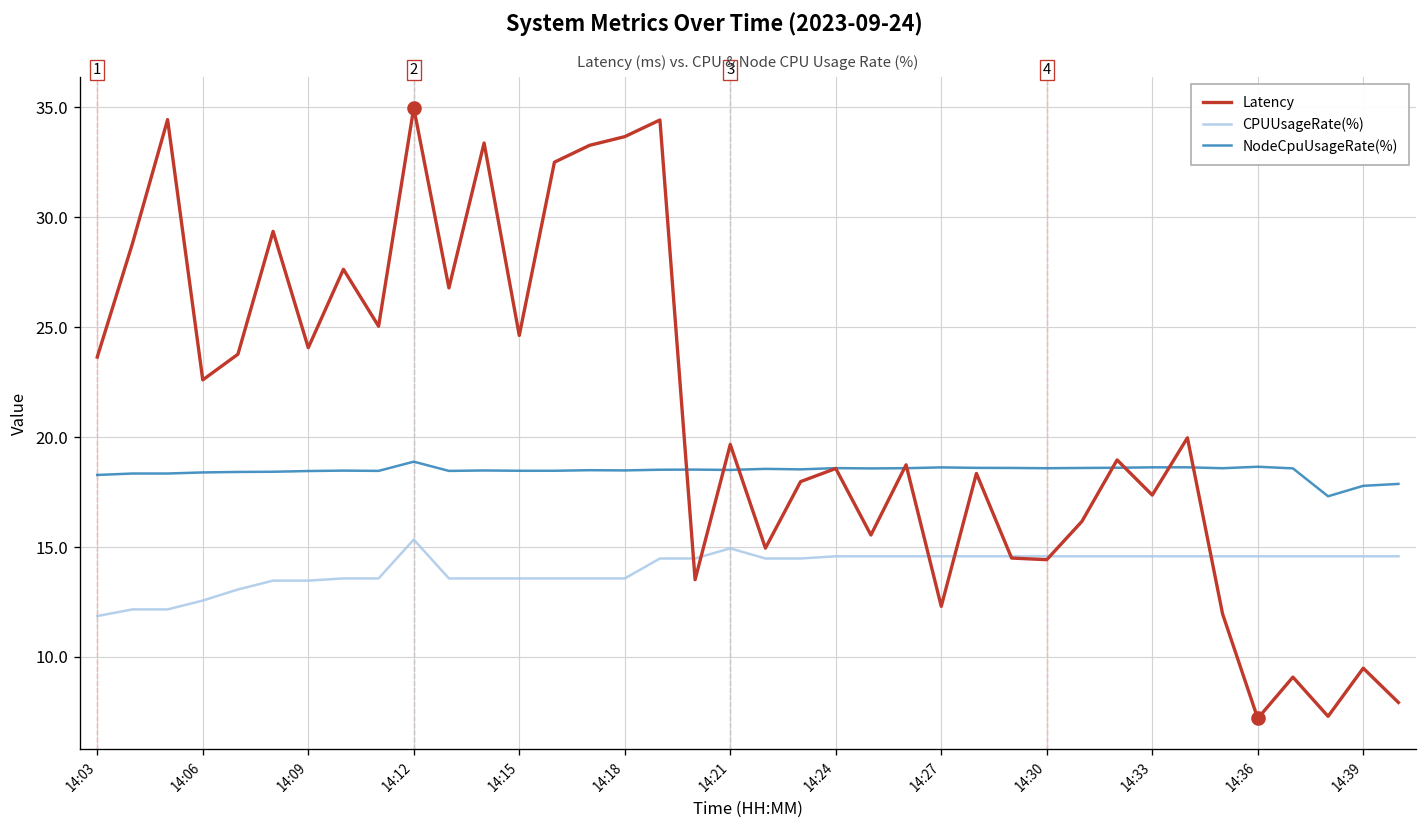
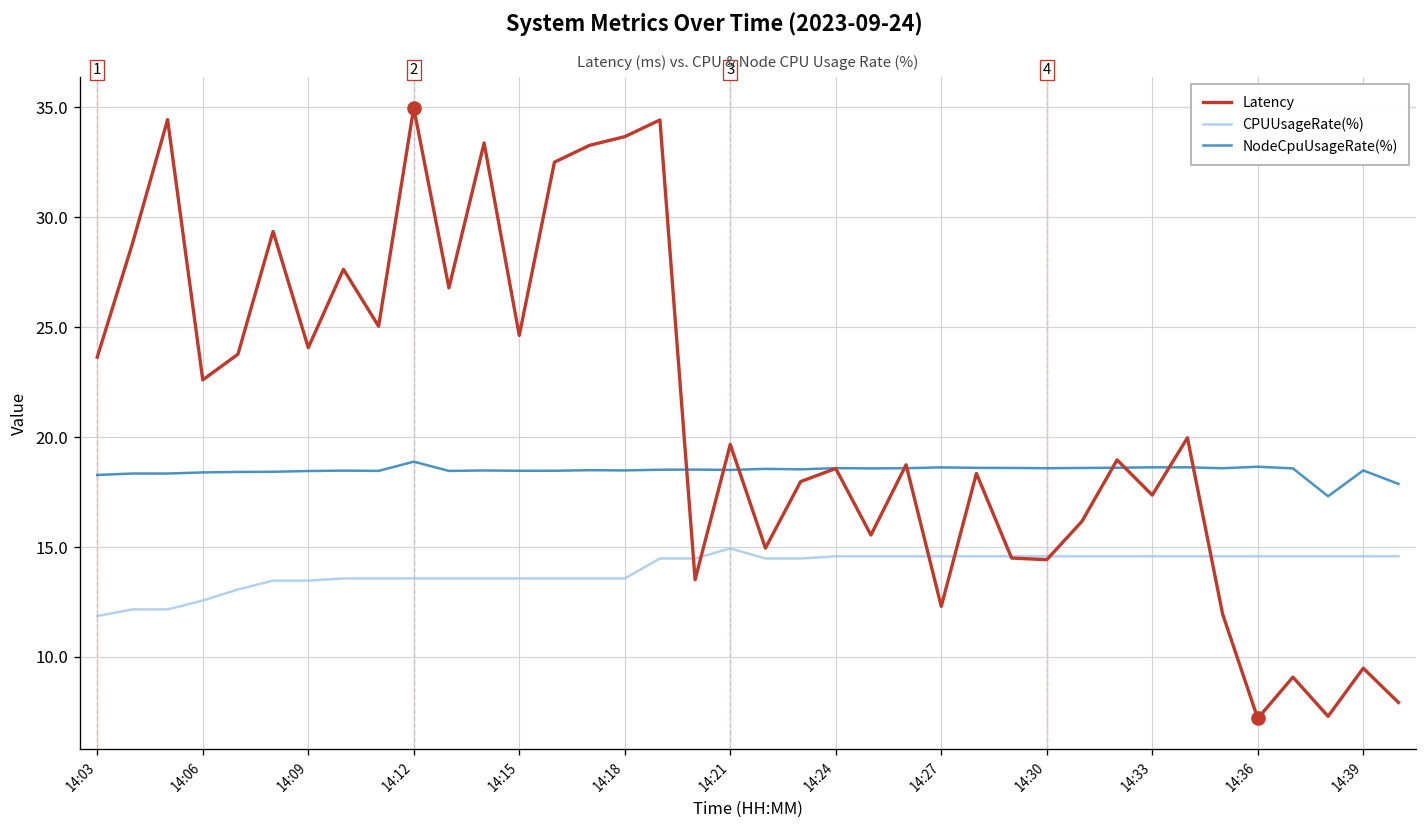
  {
    "CPUUsageRate(%)": {
      "14:03": 11.9,
      "14:06": 12.6,
      "14:09": 13.5,
-     "14:12": 15.3,
+     "14:12": 13.6,
      "14:15": 13.6,
      "14:18": 13.6,
      "14:21": 14.9,
      "14:24": 14.6,
      "14:27": 14.6,
      "14:30": 14.6,
      "14:33": 14.6,
      "14:36": 14.6,
      "14:39": 14.6
    },
    "NodeCpuUsageRate(%)": {
      "14:03": 18.3,
      "14:06": 18.4,
      "14:09": 18.5,
      "14:12": 18.9,
      "14:15": 18.5,
      "14:18": 18.5,
      "14:21": 18.5,
      "14:27": 18.6,
      "14:30": 18.6,
      "14:33": 18.6,
      "14:36": 18.6,
-     "14:39": 17.8
+     "14:39": 18.5
    }
  }
